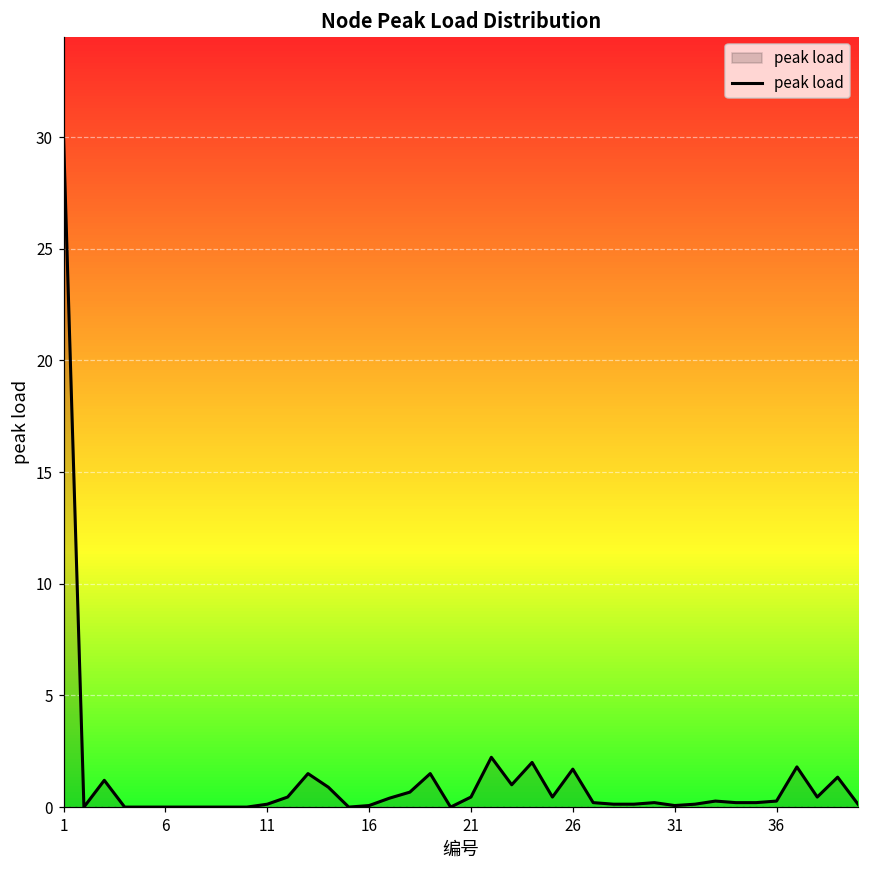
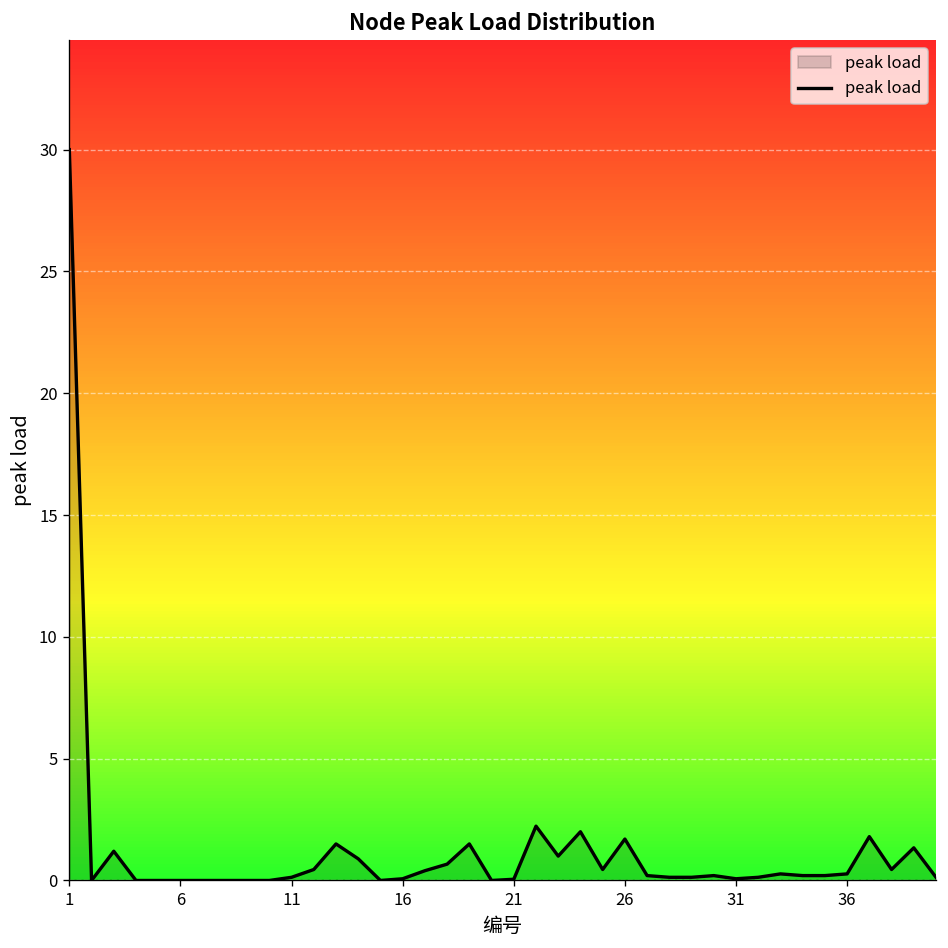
  {
    "1": 30.0,
    "6": 0.0,
    "11": 0.1,
    "16": 0.1,
-   "21": 0.5,
+   "21": 0.1,
    "26": 1.7,
    "31": 0.1,
    "36": 0.3
  }
